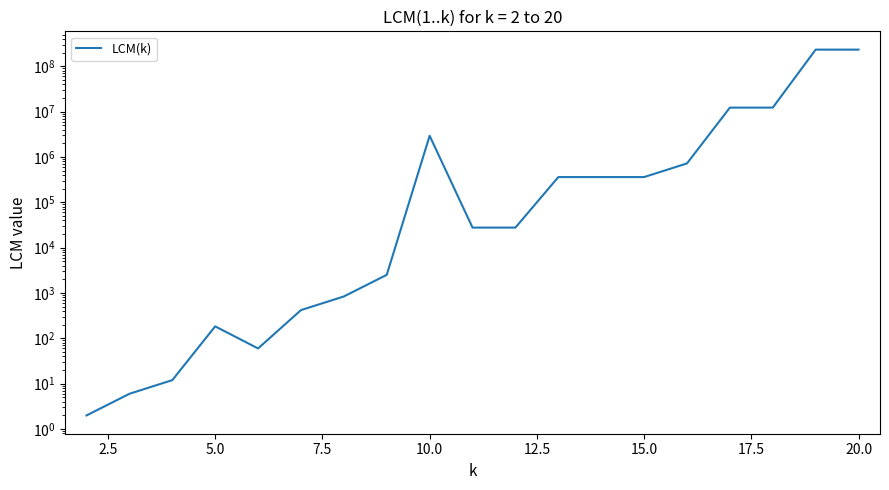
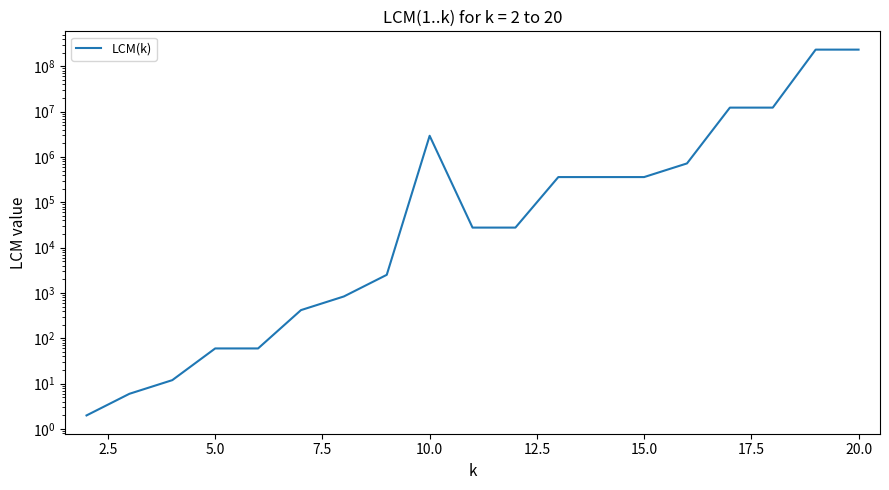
  {
-   "5.0": 180,
+   "5.0": 60,
    "10.0": 3000000,
    "15.0": 400000,
    "20.0": 200000000
  }
